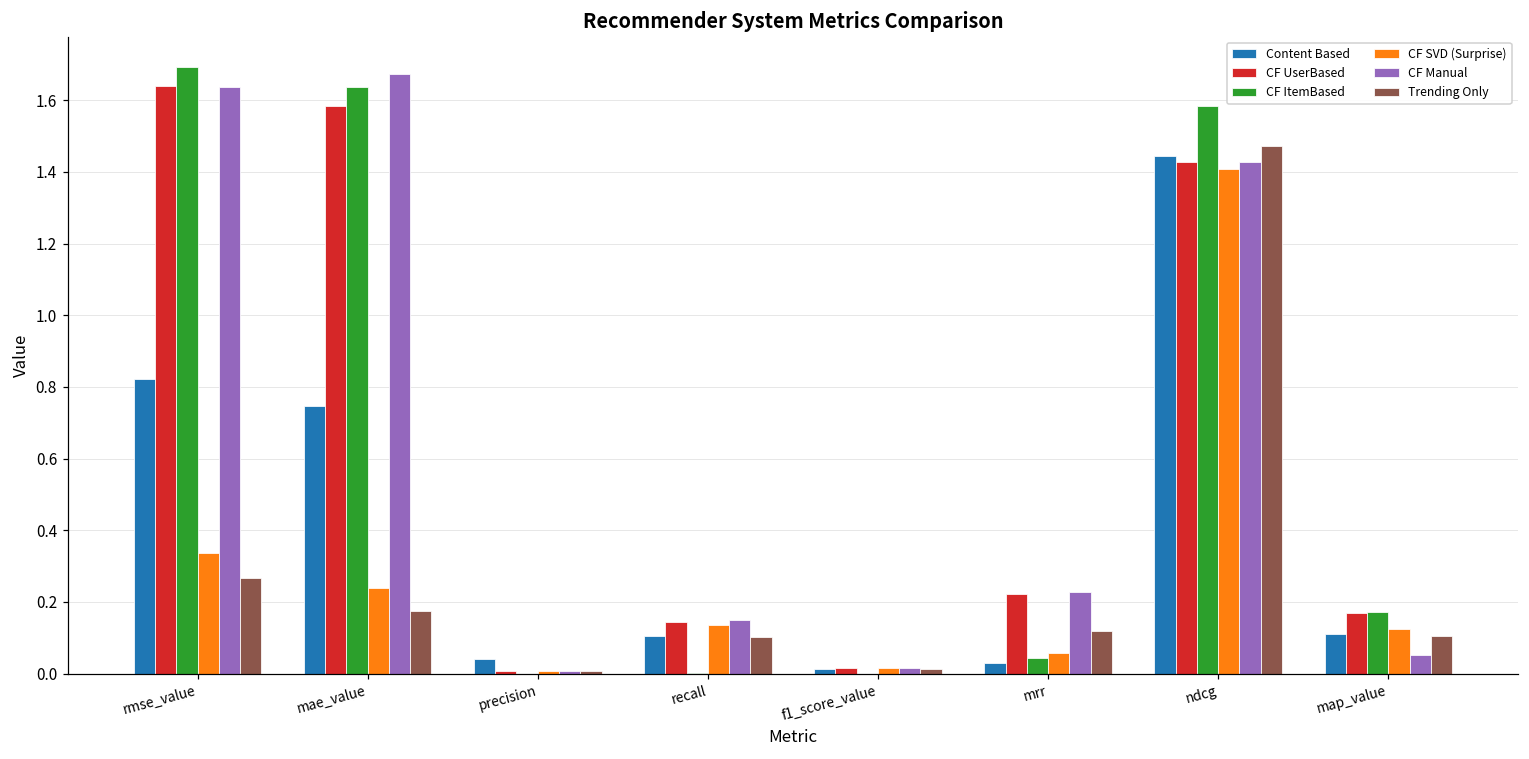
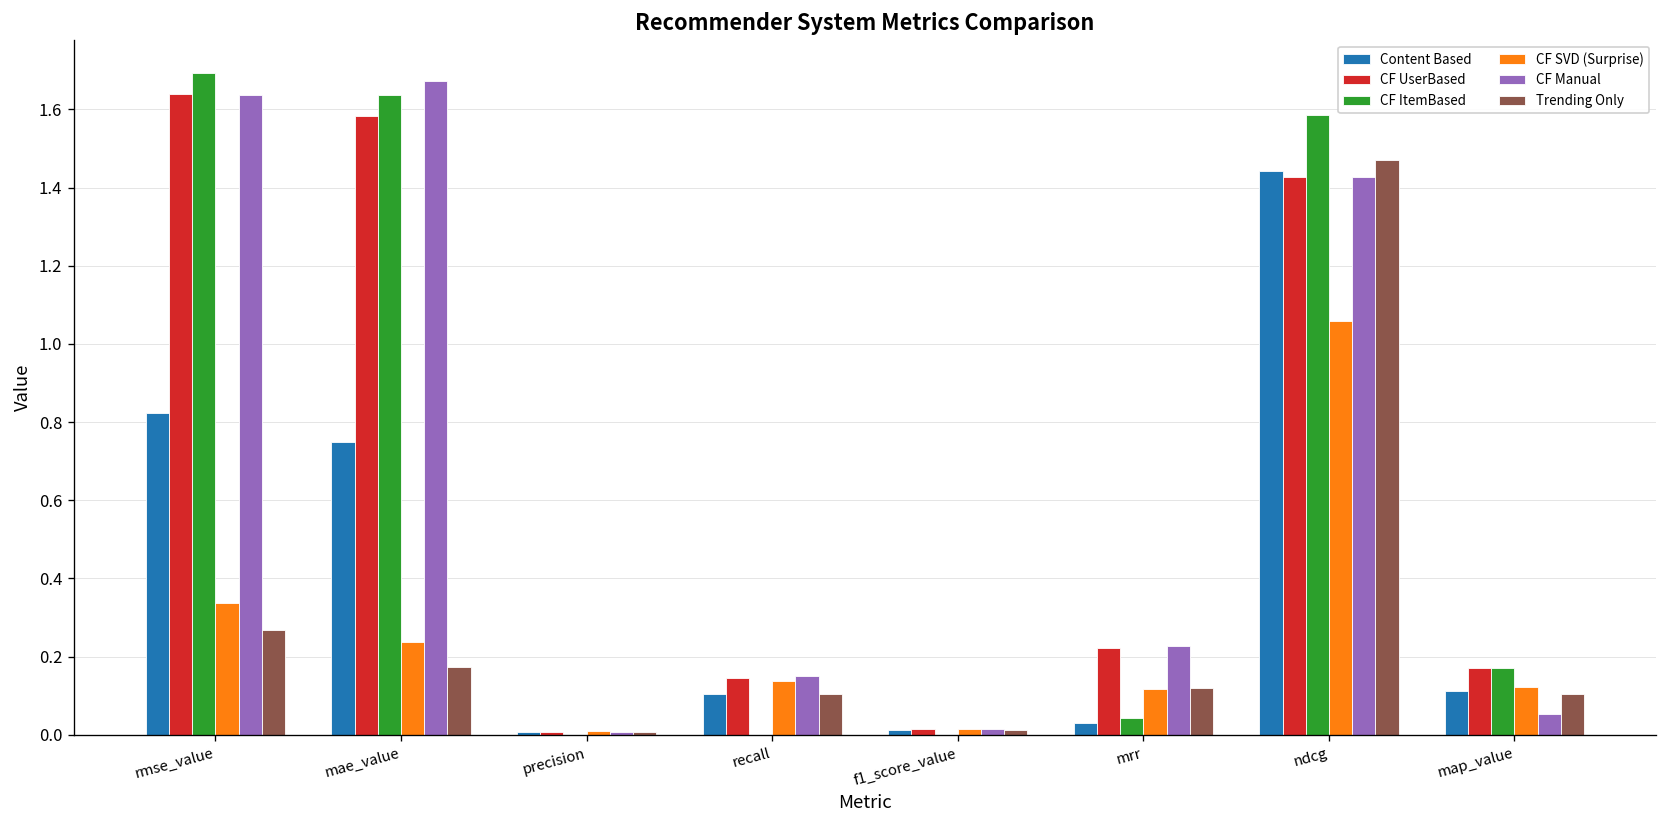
  {
    "Content Based": {
      "rmse_value": 0.82,
      "mae_value": 0.75,
-     "precision": 0.04,
+     "precision": 0.01,
      "recall": 0.10,
      "f1_score_value": 0.01,
      "mrr": 0.03,
      "ndcg": 1.44,
      "map_value": 0.11
    },
    "CF UserBased": {
      "rmse_value": 1.64,
      "mae_value": 1.58,
      "precision": 0.01,
      "recall": 0.14,
      "f1_score_value": 0.01,
      "mrr": 0.22,
      "ndcg": 1.43,
      "map_value": 0.17
    },
    "CF ItemBased": {
      "rmse_value": 1.69,
      "mae_value": 1.64,
      "mrr": 0.04,
      "ndcg": 1.58,
      "map_value": 0.17
    },
    "CF SVD (Surprise)": {
      "rmse_value": 0.34,
      "mae_value": 0.24,
      "precision": 0.01,
      "recall": 0.14,
      "f1_score_value": 0.02,
-     "mrr": 0.06,
-     "ndcg": 1.41,
+     "mrr": 0.12,
+     "ndcg": 1.06,
      "map_value": 0.12
    },
    "CF Manual": {
      "rmse_value": 1.64,
      "mae_value": 1.67,
      "precision": 0.01,
      "recall": 0.15,
      "f1_score_value": 0.02,
      "mrr": 0.23,
      "ndcg": 1.43,
      "map_value": 0.05
    },
    "Trending Only": {
      "rmse_value": 0.27,
      "mae_value": 0.17,
      "recall": 0.10,
      "f1_score_value": 0.01,
      "mrr": 0.12,
      "ndcg": 1.47,
      "map_value": 0.10
    }
  }
